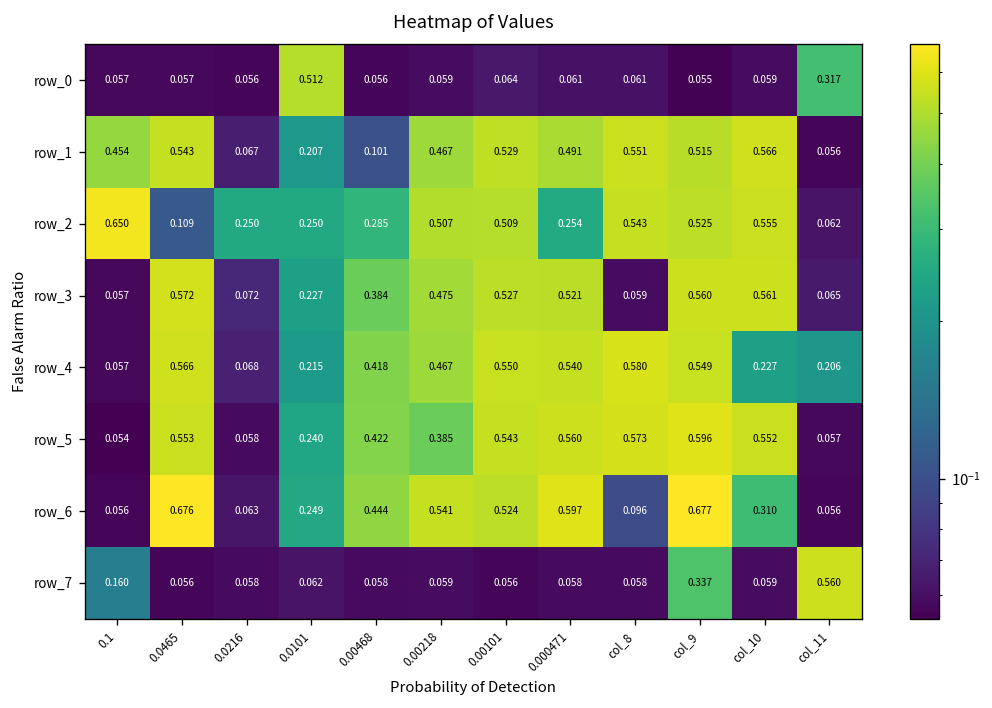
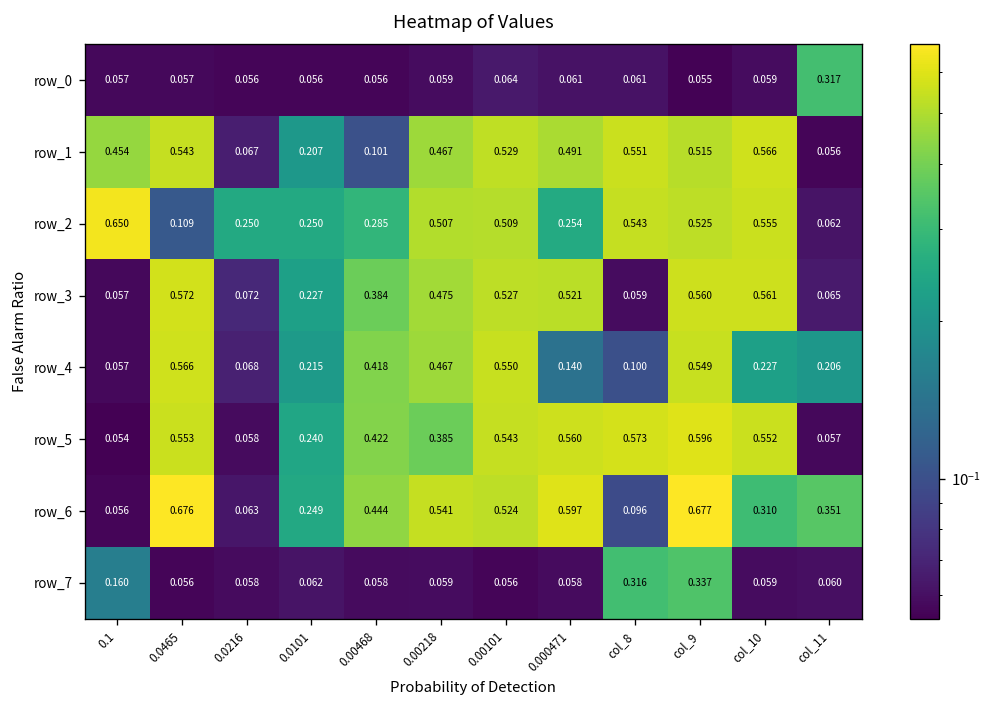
  {
    "row_0": {
      "0.1": 0.057,
      "0.0465": 0.057,
      "0.0216": 0.056,
-     "0.0101": 0.512,
+     "0.0101": 0.056,
      "0.00468": 0.056,
      "0.00218": 0.059,
      "0.00101": 0.064,
      "0.000471": 0.061,
      "col_8": 0.061,
      "col_9": 0.055,
      "col_10": 0.059,
      "col_11": 0.317
    },
    "row_1": {
      "0.1": 0.454,
      "0.0465": 0.543,
      "0.0216": 0.067,
      "0.0101": 0.207,
      "0.00468": 0.101,
      "0.00218": 0.467,
      "0.00101": 0.529,
      "0.000471": 0.491,
      "col_8": 0.551,
      "col_9": 0.515,
      "col_10": 0.566,
      "col_11": 0.056
    },
    "row_2": {
      "0.1": 0.650,
      "0.0465": 0.109,
      "0.0216": 0.250,
      "0.0101": 0.250,
      "0.00468": 0.285,
      "0.00218": 0.507,
      "0.00101": 0.509,
      "0.000471": 0.254,
      "col_8": 0.543,
      "col_9": 0.525,
      "col_10": 0.555,
      "col_11": 0.062
    },
    "row_3": {
      "0.1": 0.057,
      "0.0465": 0.572,
      "0.0216": 0.072,
      "0.0101": 0.227,
      "0.00468": 0.384,
      "0.00218": 0.475,
      "0.00101": 0.527,
      "0.000471": 0.521,
      "col_8": 0.059,
      "col_9": 0.560,
      "col_10": 0.561,
      "col_11": 0.065
    },
    "row_4": {
      "0.1": 0.057,
      "0.0465": 0.566,
      "0.0216": 0.068,
      "0.0101": 0.215,
      "0.00468": 0.418,
      "0.00218": 0.467,
      "0.00101": 0.550,
-     "0.000471": 0.540,
-     "col_8": 0.580,
+     "0.000471": 0.140,
+     "col_8": 0.100,
      "col_9": 0.549,
      "col_10": 0.227,
      "col_11": 0.206
    },
    "row_5": {
      "0.1": 0.054,
      "0.0465": 0.553,
      "0.0216": 0.058,
      "0.0101": 0.240,
      "0.00468": 0.422,
      "0.00218": 0.385,
      "0.00101": 0.543,
      "0.000471": 0.560,
      "col_8": 0.573,
      "col_9": 0.596,
      "col_10": 0.552,
      "col_11": 0.057
    },
    "row_6": {
      "0.1": 0.056,
      "0.0465": 0.676,
      "0.0216": 0.063,
      "0.0101": 0.249,
      "0.00468": 0.444,
      "0.00218": 0.541,
      "0.00101": 0.524,
      "0.000471": 0.597,
      "col_8": 0.096,
      "col_9": 0.677,
      "col_10": 0.310,
-     "col_11": 0.056
+     "col_11": 0.351
    },
    "row_7": {
      "0.1": 0.160,
      "0.0465": 0.056,
      "0.0216": 0.058,
      "0.0101": 0.062,
      "0.00468": 0.058,
      "0.00218": 0.059,
      "0.00101": 0.056,
      "0.000471": 0.058,
-     "col_8": 0.058,
+     "col_8": 0.316,
      "col_9": 0.337,
      "col_10": 0.059,
-     "col_11": 0.560
+     "col_11": 0.060
    }
  }
